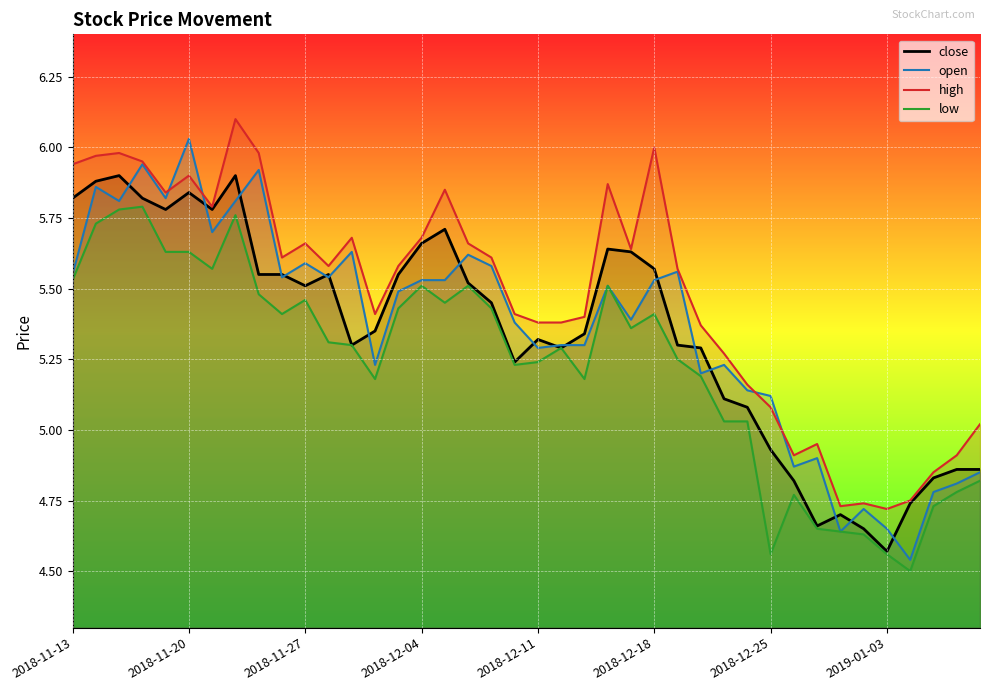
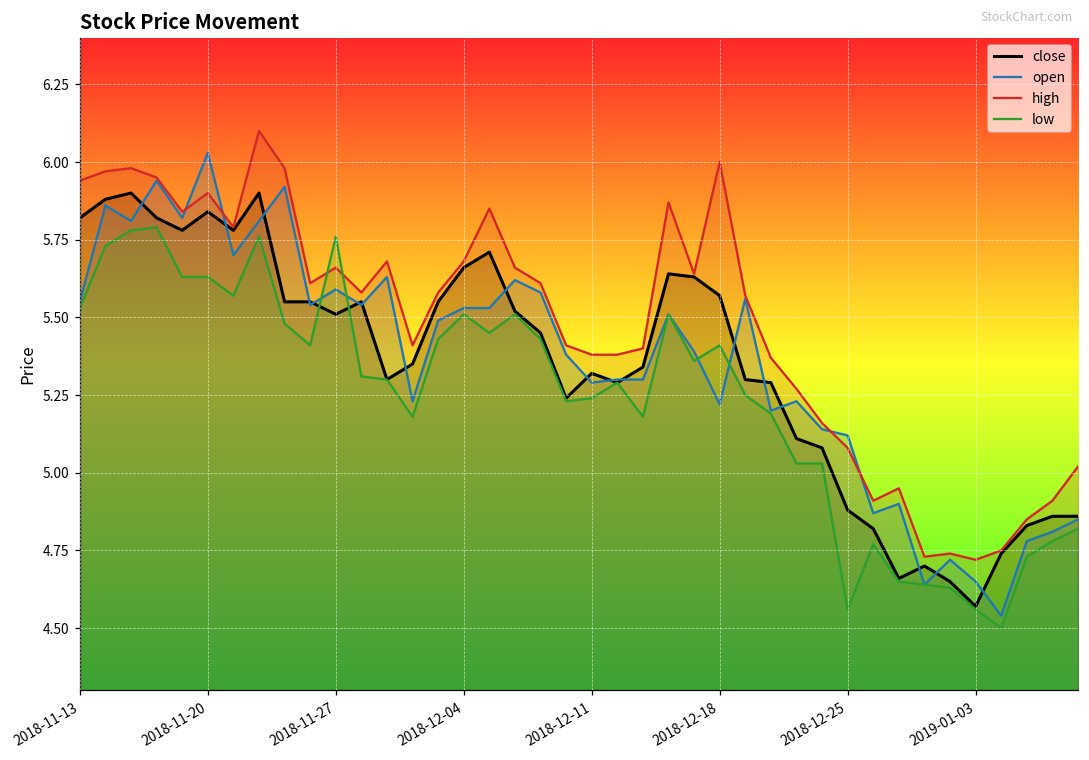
  {
    "close": {
      "2018-11-13": 5.82,
      "2018-11-20": 5.84,
      "2018-11-27": 5.51,
      "2018-12-04": 5.66,
      "2018-12-11": 5.32,
      "2018-12-18": 5.57,
-     "2018-12-25": 4.93,
+     "2018-12-25": 4.88,
      "2019-01-03": 4.57
    },
    "open": {
      "2018-11-13": 5.55,
      "2018-11-20": 6.03,
      "2018-11-27": 5.59,
      "2018-12-04": 5.53,
      "2018-12-11": 5.29,
-     "2018-12-18": 5.53,
+     "2018-12-18": 5.22,
      "2018-12-25": 5.12,
      "2019-01-03": 4.65
    },
    "high": {
      "2018-11-13": 5.94,
      "2018-11-20": 5.90,
      "2018-11-27": 5.66,
      "2018-12-04": 5.68,
      "2018-12-11": 5.38,
      "2018-12-18": 6.00,
      "2018-12-25": 5.08,
      "2019-01-03": 4.72
    },
    "low": {
      "2018-11-13": 5.53,
      "2018-11-20": 5.63,
-     "2018-11-27": 5.46,
+     "2018-11-27": 5.76,
      "2018-12-04": 5.51,
      "2018-12-11": 5.24,
      "2018-12-18": 5.41,
      "2018-12-25": 4.56,
      "2019-01-03": 4.56
    }
  }
